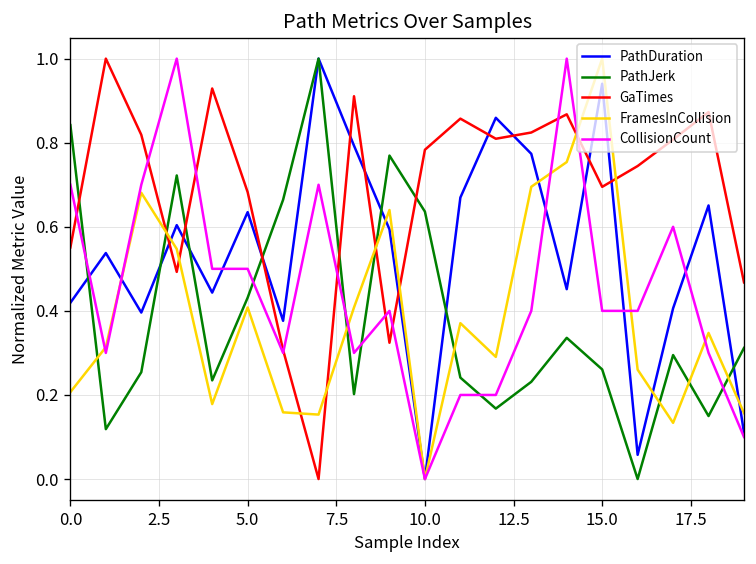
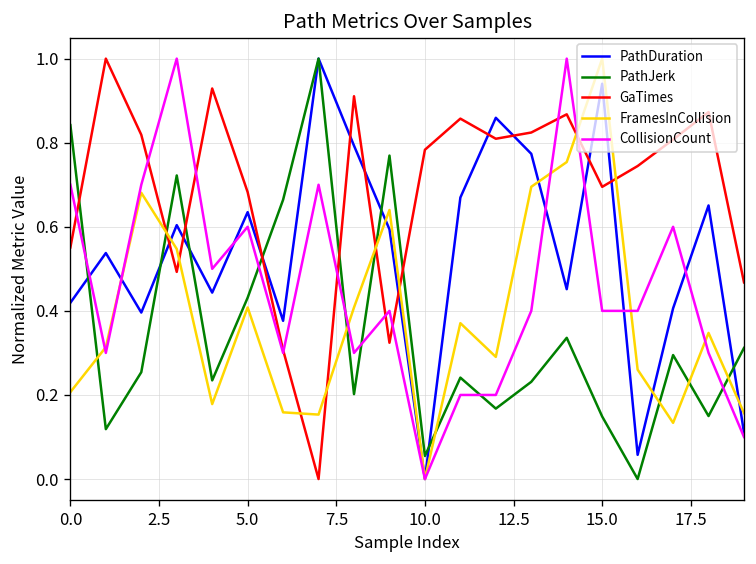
  {
    "PathDuration": {
      "0.0": 0.42,
      "5.0": 0.63
    },
    "PathJerk": {
      "0.0": 0.84,
      "5.0": 0.43,
-     "10.0": 0.64,
-     "15.0": 0.26
+     "10.0": 0.05,
+     "15.0": 0.15
    },
    "GaTimes": {
      "0.0": 0.55,
      "5.0": 0.68,
      "10.0": 0.78,
      "15.0": 0.70
    },
    "FramesInCollision": {
      "0.0": 0.21,
      "5.0": 0.41
    },
    "CollisionCount": {
      "0.0": 0.70,
-     "5.0": 0.50,
+     "5.0": 0.60,
      "15.0": 0.40
    }
  }
